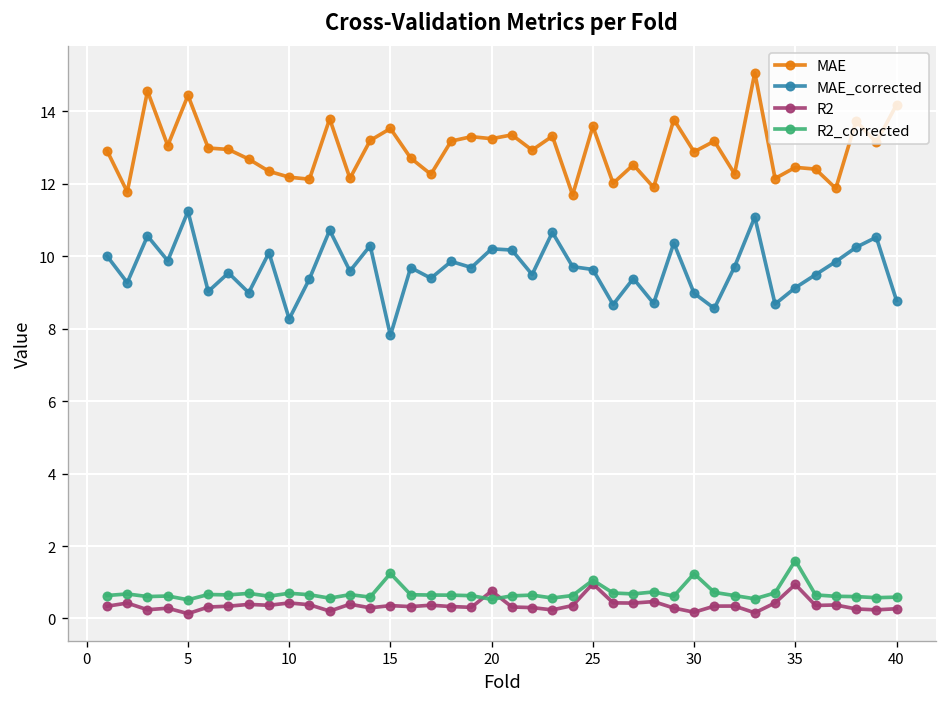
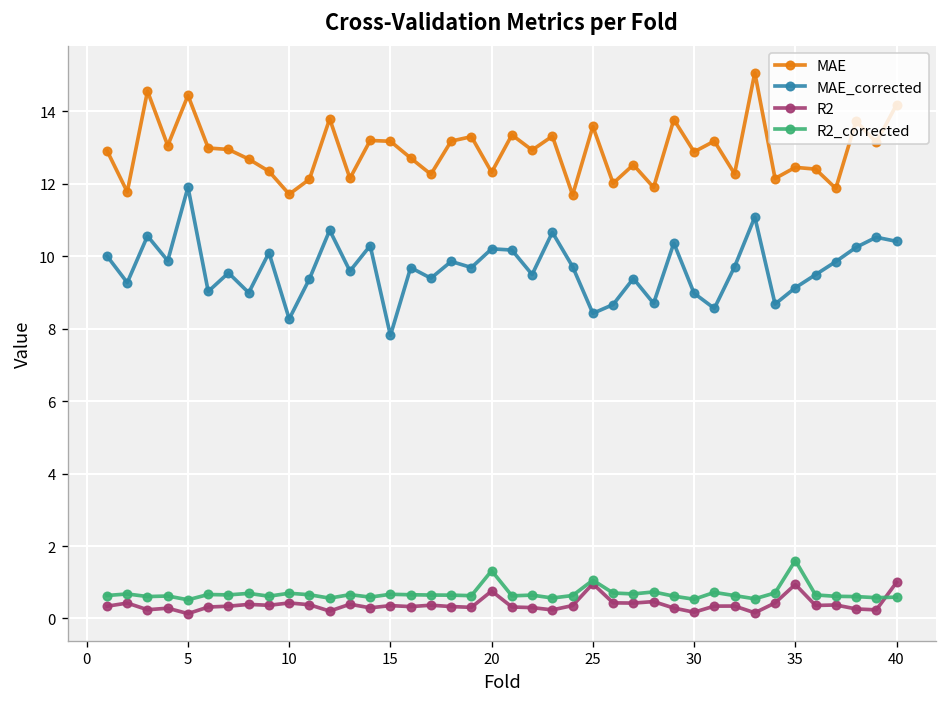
  {
    "MAE": {
      "5": 14.4,
-     "10": 12.2,
-     "15": 13.5,
-     "20": 13.2,
+     "10": 11.7,
+     "15": 13.2,
+     "20": 12.3,
      "25": 13.6,
      "30": 12.9,
      "35": 12.5
    },
    "MAE_corrected": {
-     "5": 11.2,
+     "5": 11.9,
      "10": 8.3,
      "15": 7.8,
      "20": 10.2,
-     "25": 9.6,
+     "25": 8.4,
      "30": 9.0,
      "35": 9.1,
-     "40": 8.8
+     "40": 10.4
    },
    "R2": {
      "5": 0.1,
      "10": 0.4,
      "15": 0.4,
      "20": 0.8,
      "25": 1.0,
      "30": 0.2,
      "35": 0.9,
-     "40": 0.3
+     "40": 1.0
    },
    "R2_corrected": {
      "5": 0.5,
      "10": 0.7,
-     "15": 1.2,
-     "20": 0.5,
+     "15": 0.7,
+     "20": 1.3,
      "25": 1.1,
-     "30": 1.2,
+     "30": 0.5,
      "35": 1.6,
      "40": 0.6
    }
  }
